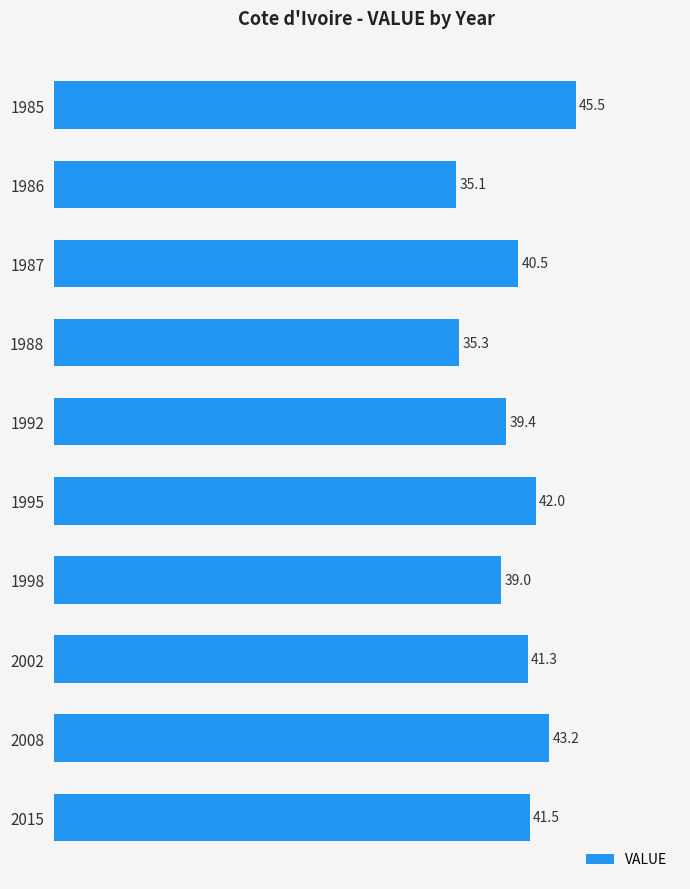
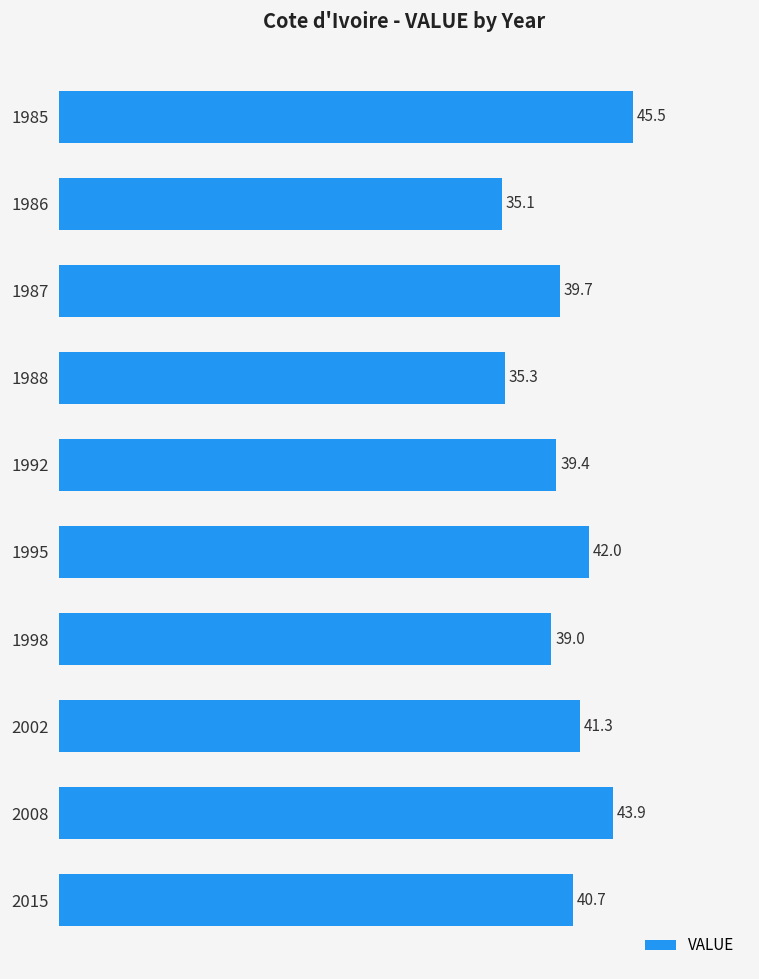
  {
    "1985": 45.5,
    "1986": 35.1,
-   "1987": 40.5,
+   "1987": 39.7,
    "1988": 35.3,
    "1992": 39.4,
    "1995": 42.0,
    "1998": 39.0,
    "2002": 41.3,
-   "2008": 43.2,
-   "2015": 41.5
+   "2008": 43.9,
+   "2015": 40.7
  }
